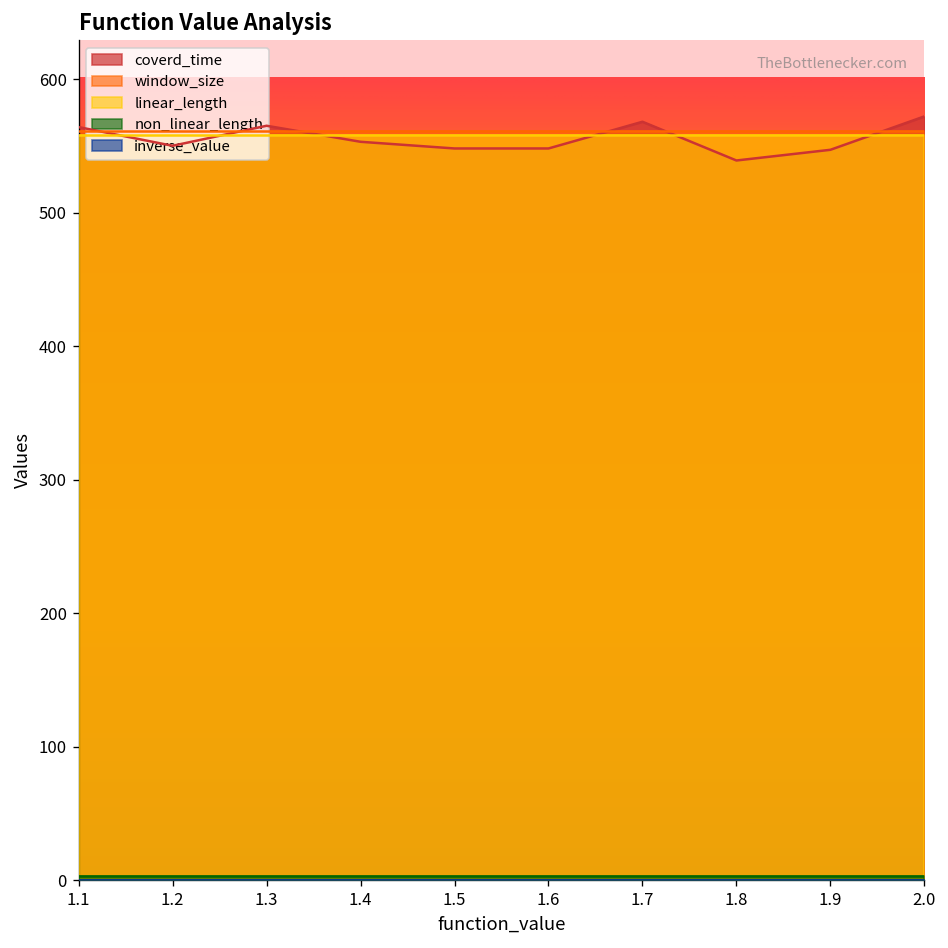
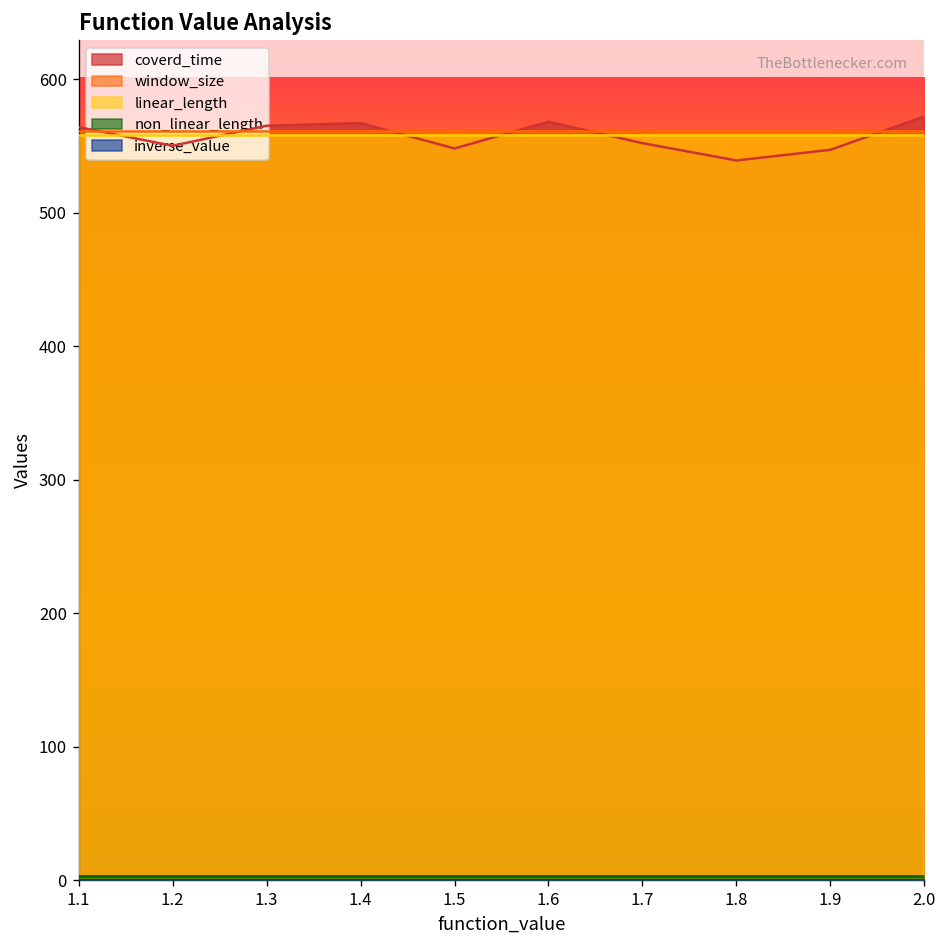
  {
    "coverd_time": {
      "1.1": 564,
-     "1.4": 553,
+     "1.4": 567,
      "1.5": 548,
-     "1.6": 548,
-     "1.7": 568,
+     "1.6": 568,
+     "1.7": 552,
      "1.8": 539,
      "1.9": 547,
      "2.0": 572
    },
    "window_size": {
      "1.1": 561,
      "1.4": 561,
      "1.5": 561,
      "1.6": 561,
      "1.7": 561,
      "1.8": 561,
      "1.9": 561,
      "2.0": 561
    },
    "linear_length": {
      "1.1": 558,
      "1.4": 558,
      "1.5": 558,
      "1.6": 558,
      "1.7": 558,
      "1.8": 558,
      "1.9": 558,
      "2.0": 558
    },
    "non_linear_length": {
      "1.1": 3,
      "1.2": 3,
      "1.3": 3,
      "1.4": 3,
      "1.5": 3,
      "1.6": 3,
      "1.7": 3,
      "1.8": 3,
      "1.9": 3,
      "2.0": 3
    },
    "inverse_value": {
      "1.1": 0,
      "1.2": 0,
      "1.3": 0,
      "1.4": 0,
      "1.5": 0,
      "1.6": 0,
      "1.7": 0,
      "1.8": 0,
      "1.9": 0,
      "2.0": 0
    }
  }
